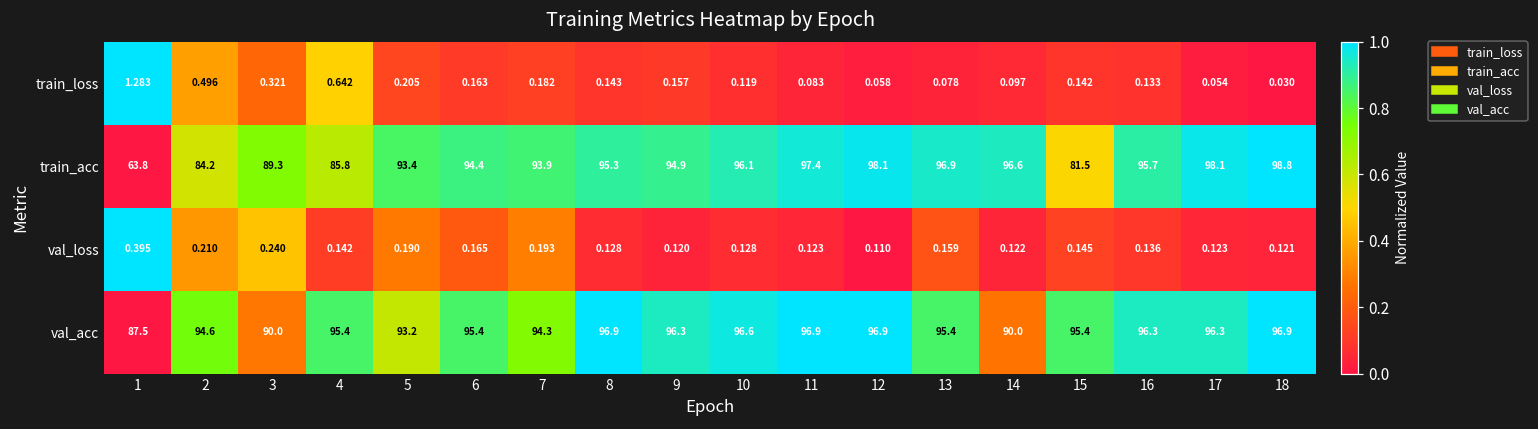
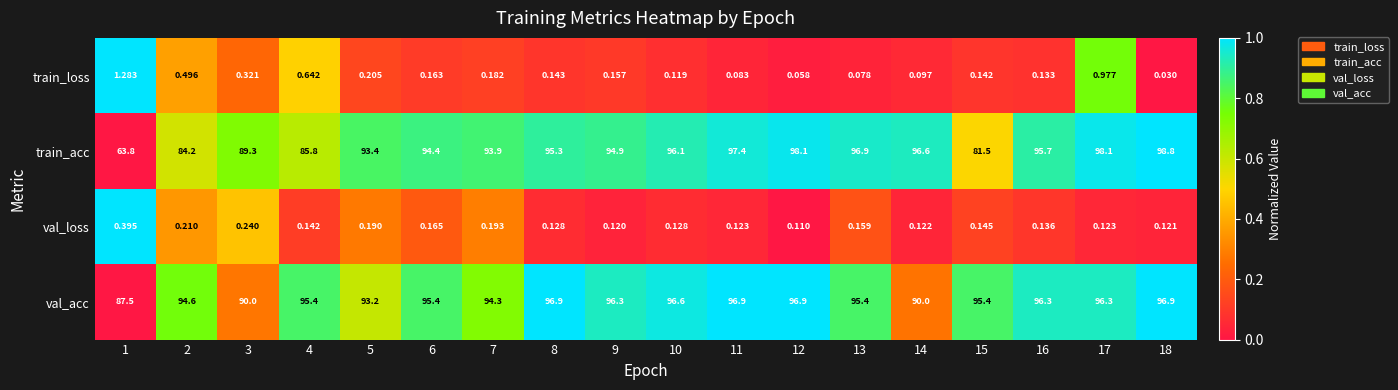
  {
    "train_loss": {
      "1": 1.283,
      "2": 0.496,
      "3": 0.321,
      "4": 0.642,
      "5": 0.205,
      "6": 0.163,
      "7": 0.182,
      "8": 0.143,
      "9": 0.157,
      "10": 0.119,
      "11": 0.083,
      "12": 0.058,
      "13": 0.078,
      "14": 0.097,
      "15": 0.142,
      "16": 0.133,
-     "17": 0.054,
+     "17": 0.977,
      "18": 0.030
    },
    "train_acc": {
      "1": 63.8,
      "2": 84.2,
      "3": 89.3,
      "4": 85.8,
      "5": 93.4,
      "6": 94.4,
      "7": 93.9,
      "8": 95.3,
      "9": 94.9,
      "10": 96.1,
      "11": 97.4,
      "12": 98.1,
      "13": 96.9,
      "14": 96.6,
      "15": 81.5,
      "16": 95.7,
      "17": 98.1,
      "18": 98.8
    },
    "val_loss": {
      "1": 0.395,
      "2": 0.210,
      "3": 0.240,
      "4": 0.142,
      "5": 0.190,
      "6": 0.165,
      "7": 0.193,
      "8": 0.128,
      "9": 0.120,
      "10": 0.128,
      "11": 0.123,
      "12": 0.110,
      "13": 0.159,
      "14": 0.122,
      "15": 0.145,
      "16": 0.136,
      "17": 0.123,
      "18": 0.121
    },
    "val_acc": {
      "1": 87.5,
      "2": 94.6,
      "3": 90.0,
      "4": 95.4,
      "5": 93.2,
      "6": 95.4,
      "7": 94.3,
      "8": 96.9,
      "9": 96.3,
      "10": 96.6,
      "11": 96.9,
      "12": 96.9,
      "13": 95.4,
      "14": 90.0,
      "15": 95.4,
      "16": 96.3,
      "17": 96.3,
      "18": 96.9
    }
  }
